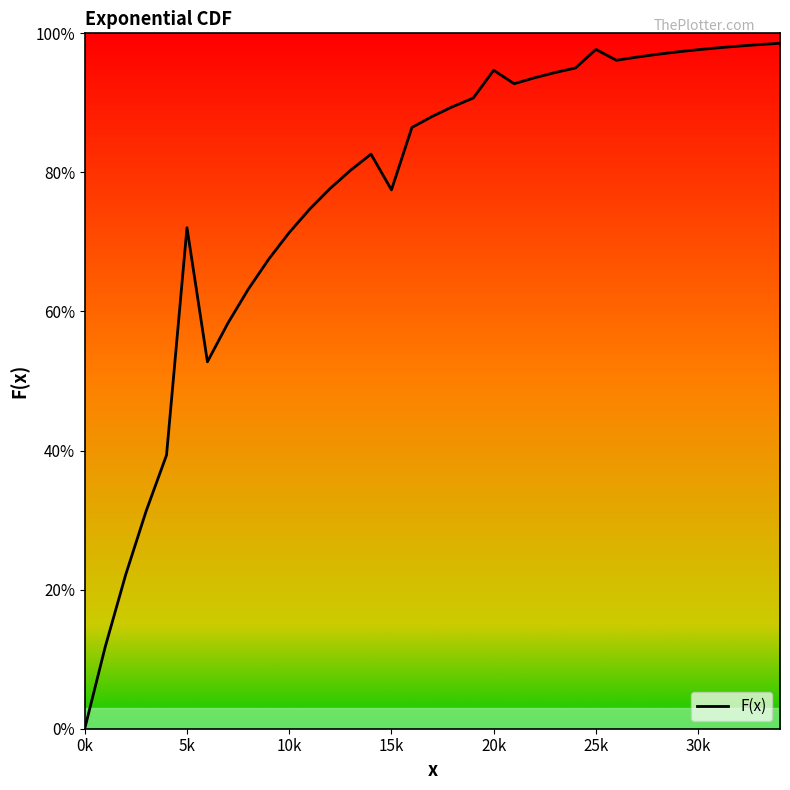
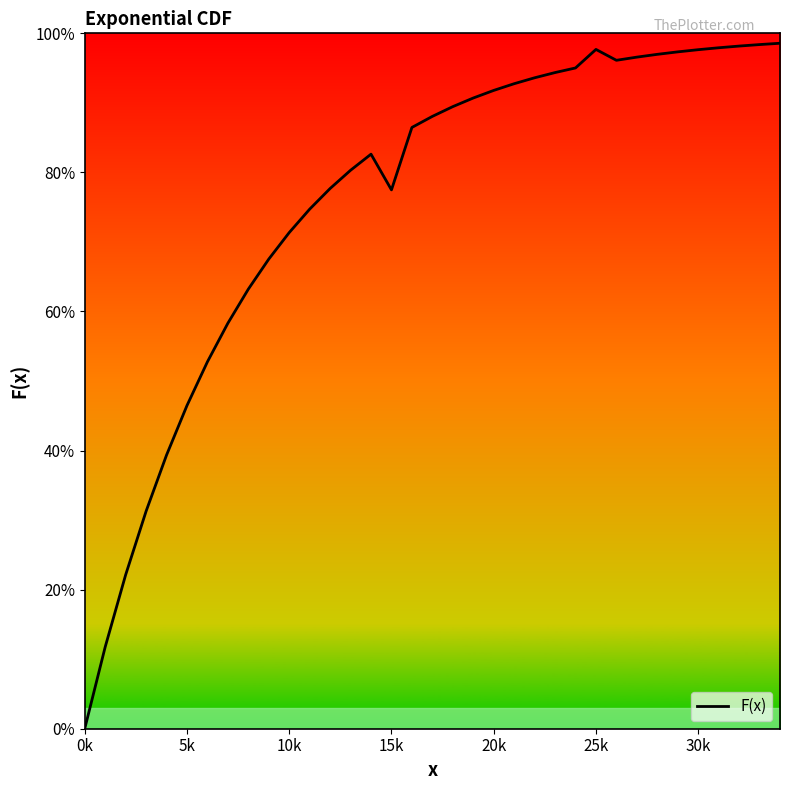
  {
-   "5k": "72%",
+   "5k": "46%",
    "10k": "71%",
    "15k": "77%",
-   "20k": "95%",
+   "20k": "92%",
    "25k": "98%",
    "30k": "98%"
  }
